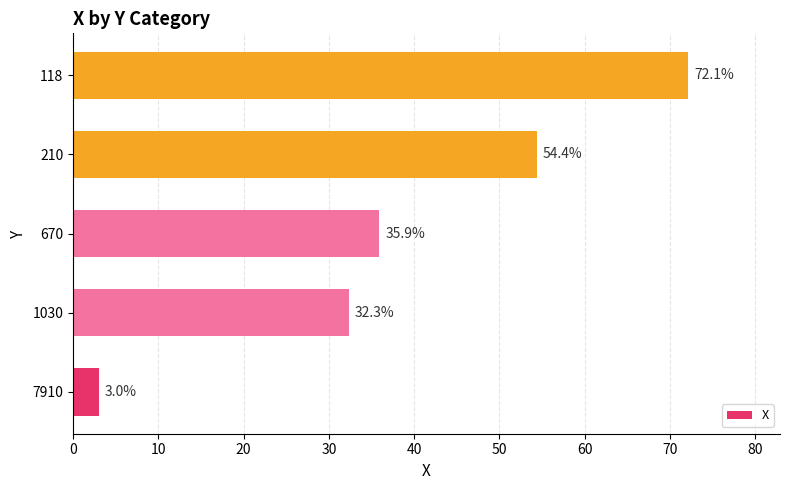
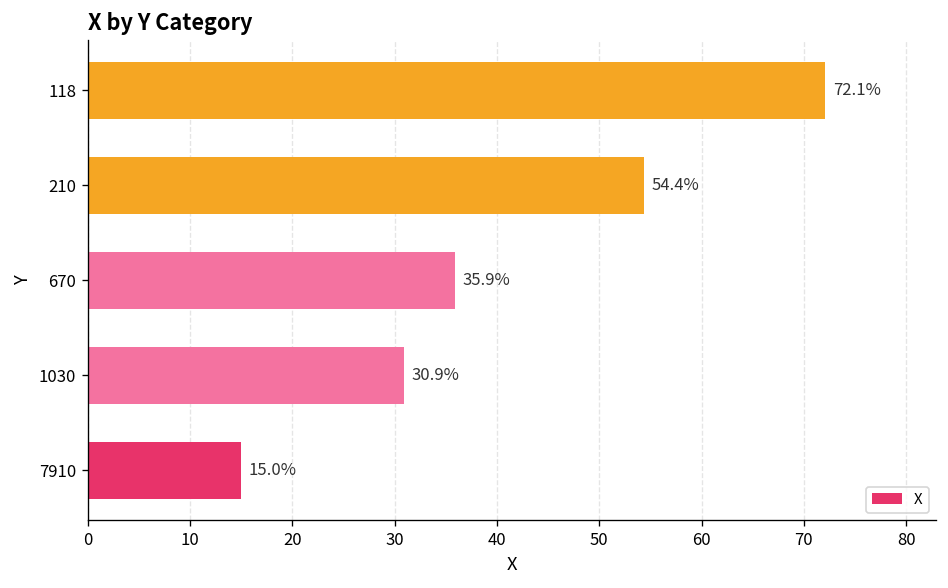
  {
    "118": "72.1%",
    "210": "54.4%",
    "670": "35.9%",
-   "1030": "32.3%",
-   "7910": "3.0%"
+   "1030": "30.9%",
+   "7910": "15.0%"
  }
